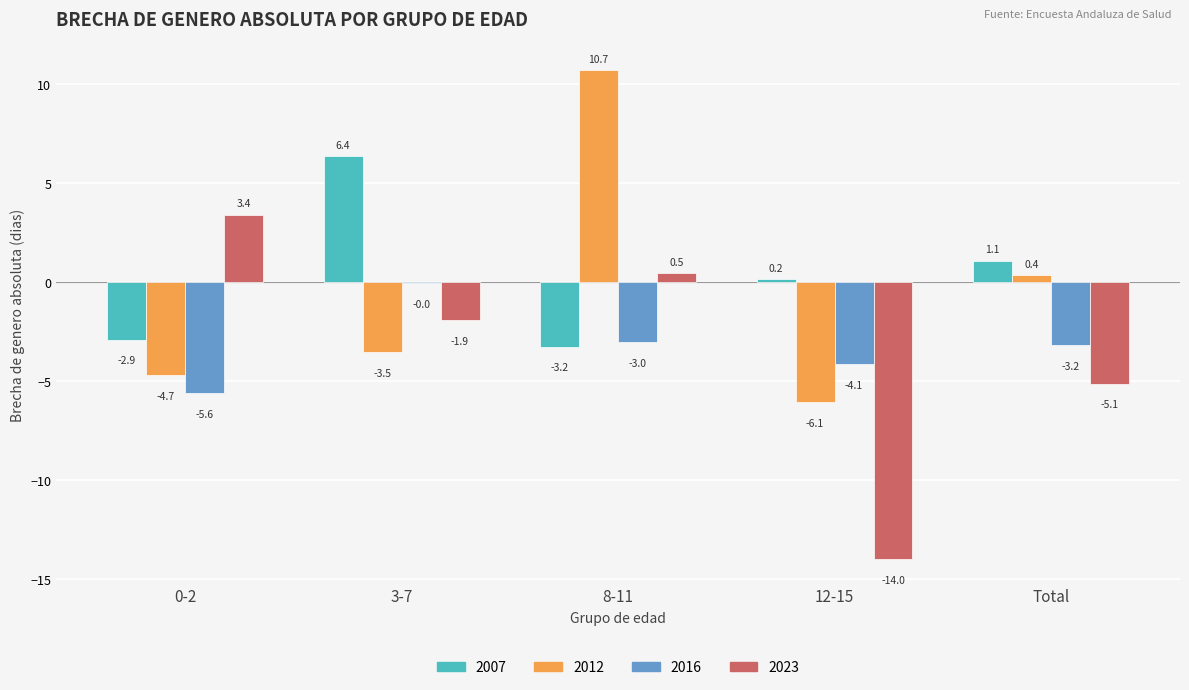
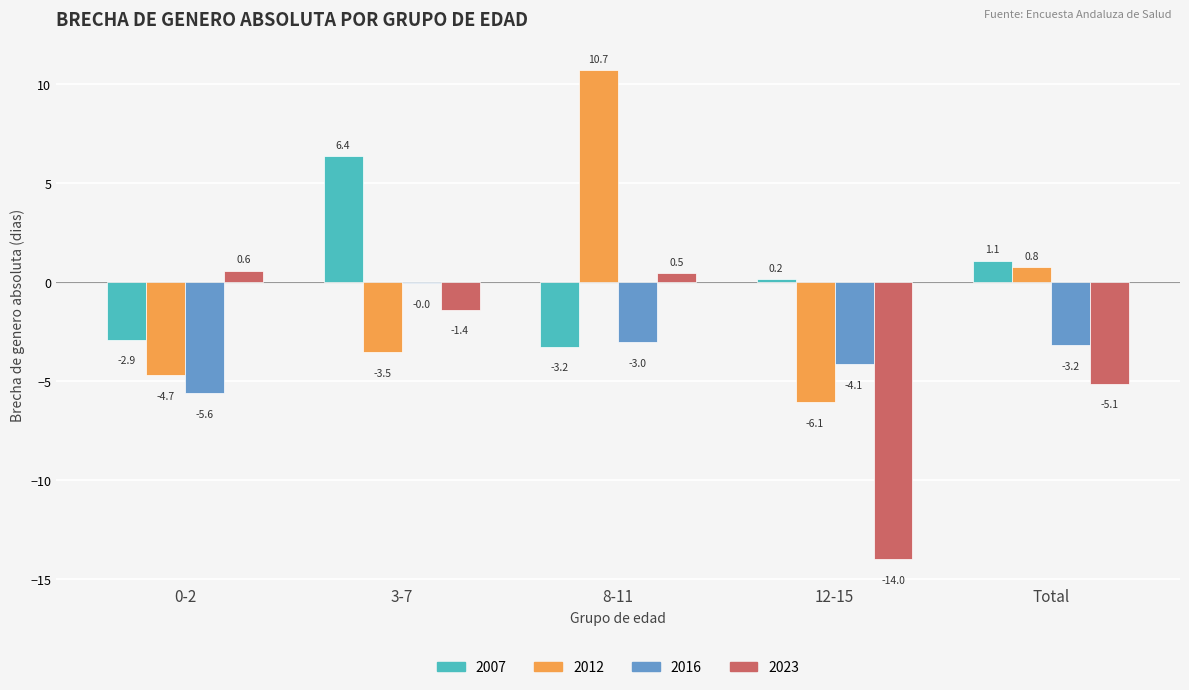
  {
    "2012": {
      "0-2": -4.7,
      "3-7": -3.5,
      "8-11": 10.7,
      "12-15": -6.1,
-     "Total": 0.4
+     "Total": 0.8
    },
    "2023": {
-     "0-2": 3.4,
-     "3-7": -1.9,
+     "0-2": 0.6,
+     "3-7": -1.4,
      "8-11": 0.5,
      "12-15": -14.0,
      "Total": -5.1
    }
  }
